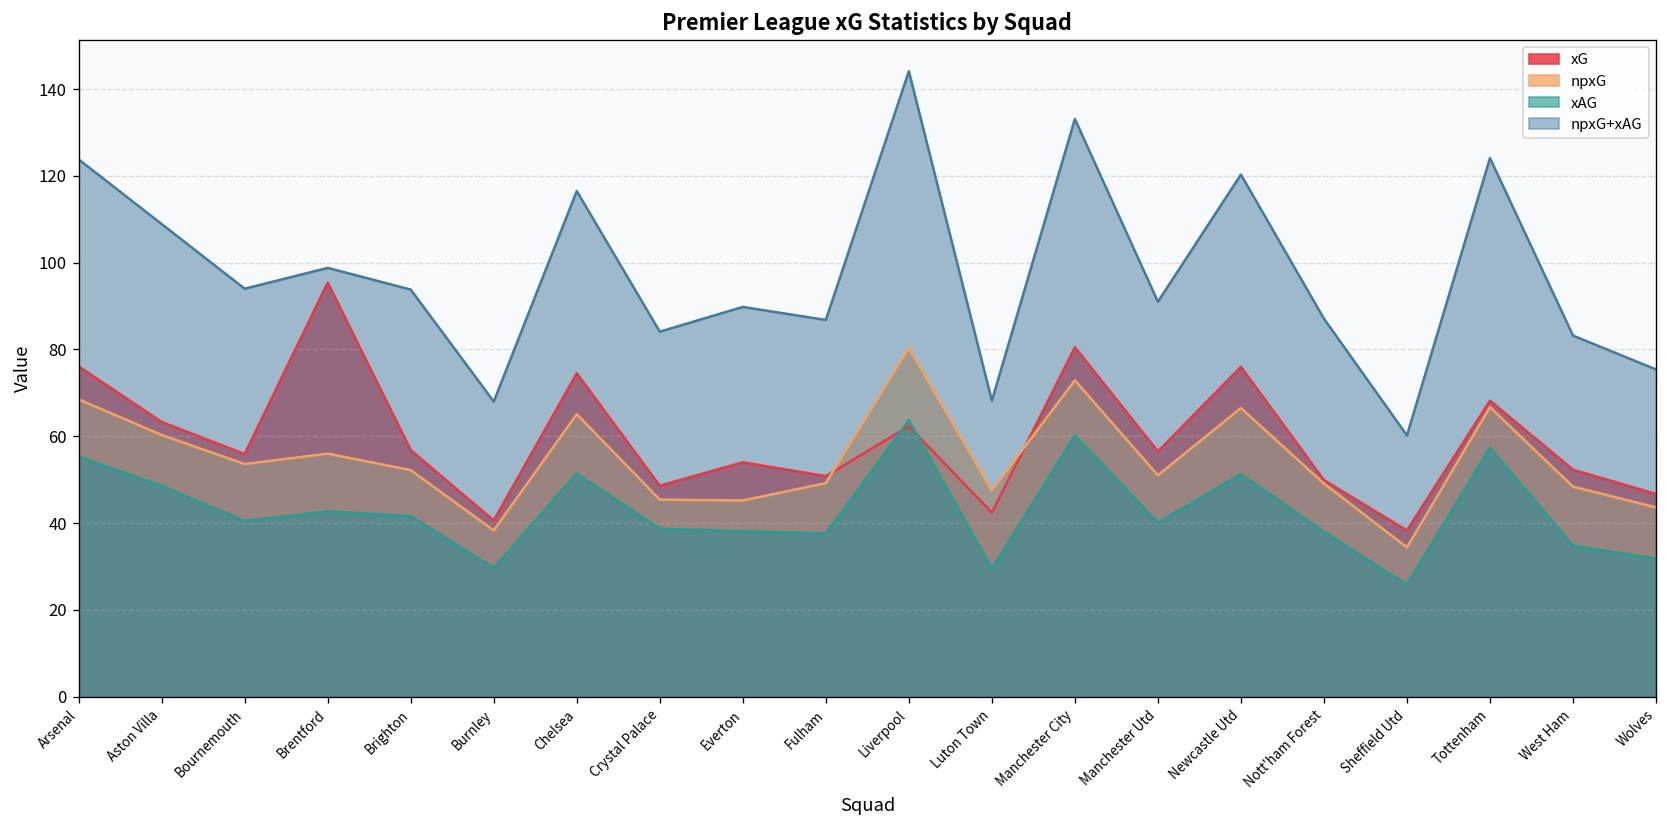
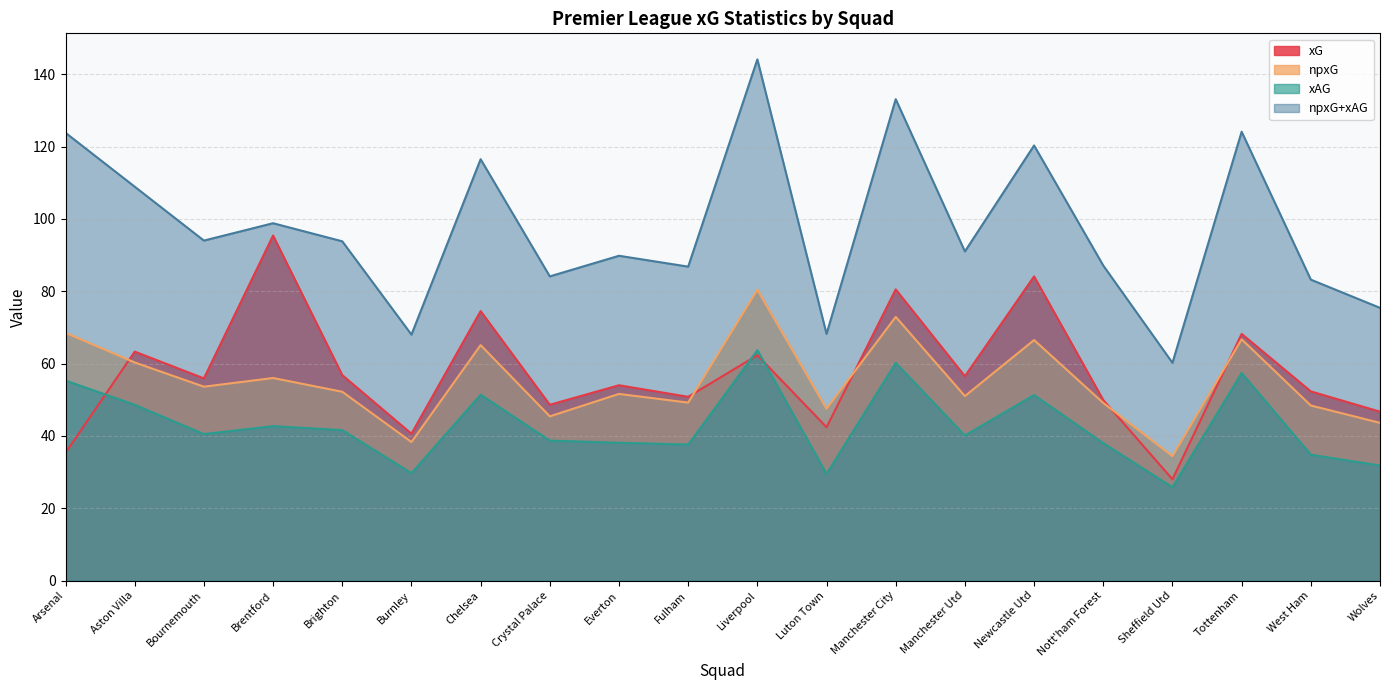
  {
    "xG": {
-     "Arsenal": 76,
+     "Arsenal": 35,
      "Aston Villa": 63,
      "Bournemouth": 56,
      "Brentford": 95,
      "Brighton": 57,
      "Burnley": 41,
      "Chelsea": 75,
      "Crystal Palace": 49,
      "Everton": 54,
      "Fulham": 51,
      "Liverpool": 62,
      "Luton Town": 42,
      "Manchester City": 81,
      "Manchester Utd": 57,
-     "Newcastle Utd": 76,
+     "Newcastle Utd": 84,
      "Nott'ham Forest": 50,
-     "Sheffield Utd": 38,
+     "Sheffield Utd": 28,
      "Tottenham": 68,
      "West Ham": 52,
      "Wolves": 47
    },
    "npxG": {
      "Arsenal": 69,
      "Aston Villa": 60,
      "Bournemouth": 54,
      "Brentford": 56,
      "Brighton": 52,
      "Burnley": 38,
      "Chelsea": 65,
      "Crystal Palace": 45,
-     "Everton": 45,
+     "Everton": 52,
      "Fulham": 49,
      "Liverpool": 80,
      "Luton Town": 48,
      "Manchester City": 73,
      "Manchester Utd": 51,
      "Newcastle Utd": 67,
      "Nott'ham Forest": 49,
      "Sheffield Utd": 34,
      "Tottenham": 67,
      "West Ham": 48,
      "Wolves": 44
    }
  }
